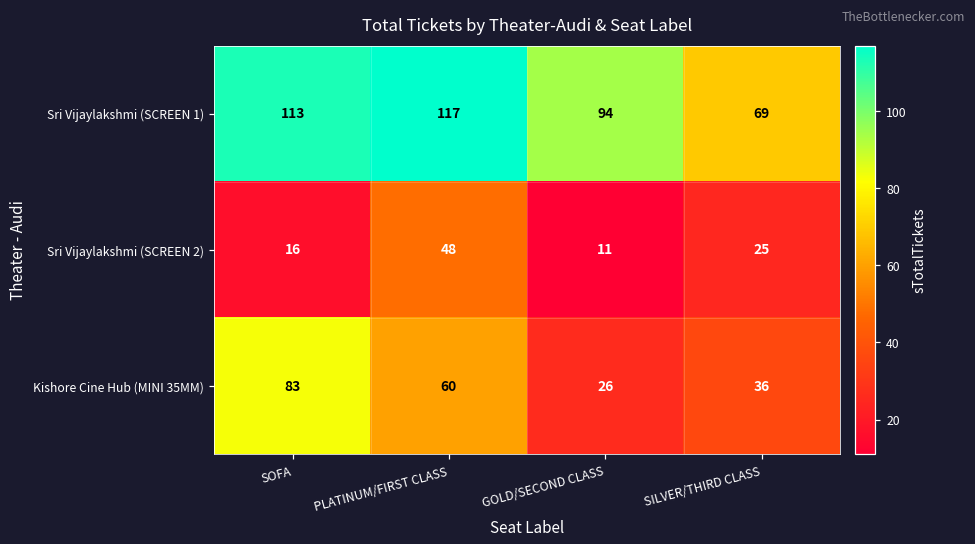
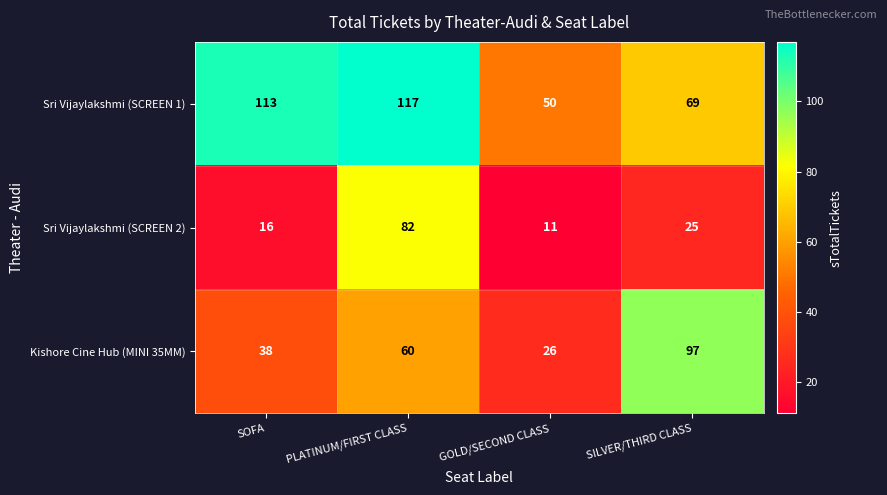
  {
    "Sri Vijaylakshmi (SCREEN 1)": {
      "SOFA": 113,
      "PLATINUM/FIRST CLASS": 117,
-     "GOLD/SECOND CLASS": 94,
+     "GOLD/SECOND CLASS": 50,
      "SILVER/THIRD CLASS": 69
    },
    "Sri Vijaylakshmi (SCREEN 2)": {
      "SOFA": 16,
-     "PLATINUM/FIRST CLASS": 48,
+     "PLATINUM/FIRST CLASS": 82,
      "GOLD/SECOND CLASS": 11,
      "SILVER/THIRD CLASS": 25
    },
    "Kishore Cine Hub (MINI 35MM)": {
-     "SOFA": 83,
+     "SOFA": 38,
      "PLATINUM/FIRST CLASS": 60,
      "GOLD/SECOND CLASS": 26,
-     "SILVER/THIRD CLASS": 36
+     "SILVER/THIRD CLASS": 97
    }
  }
